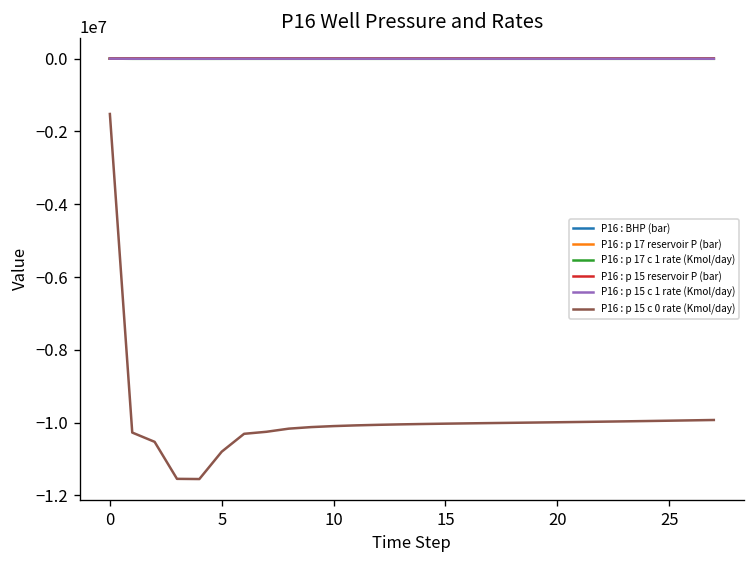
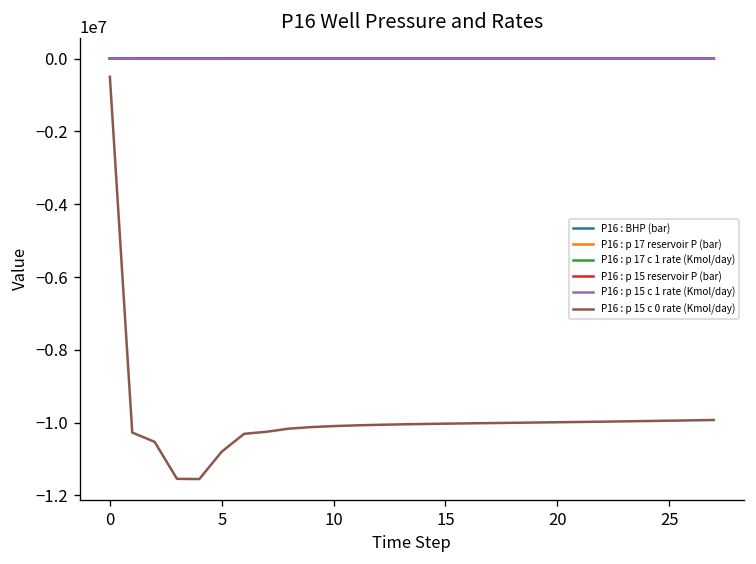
  {
    "P16 : p 15 c 1 rate (Kmol/day)": {
      "0": 0,
      "5": 0,
      "10": 0,
      "15": 0,
      "20": 0,
      "25": 0
    },
    "P16 : p 15 c 0 rate (Kmol/day)": {
-     "0": -1500000,
+     "0": -500000,
      "5": -10800000,
      "10": -10100000,
      "15": -10000000,
      "20": -10000000,
      "25": -9900000
    }
  }
